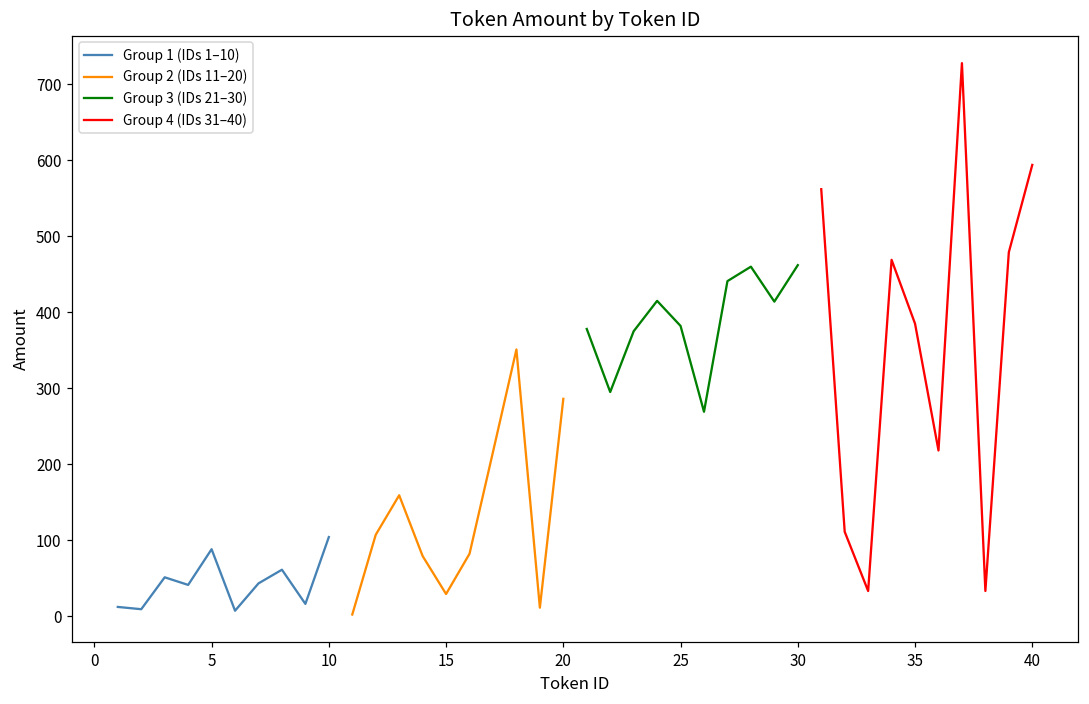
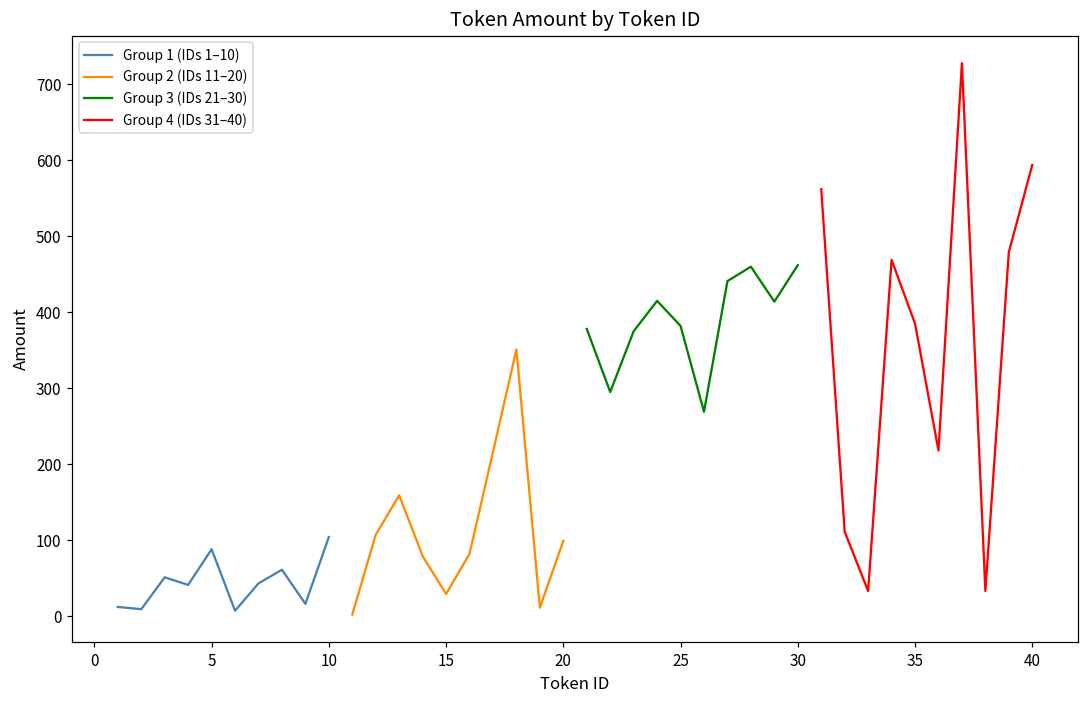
  {
    "Group 1 (IDs 1–10)": {
      "5": 90,
      "10": 100
    },
    "Group 2 (IDs 11–20)": {
      "15": 30,
-     "20": 290
+     "20": 100
    },
    "Group 3 (IDs 21–30)": {
      "25": 380,
      "30": 460
    },
    "Group 4 (IDs 31–40)": {
      "35": 390,
      "40": 590
    }
  }
